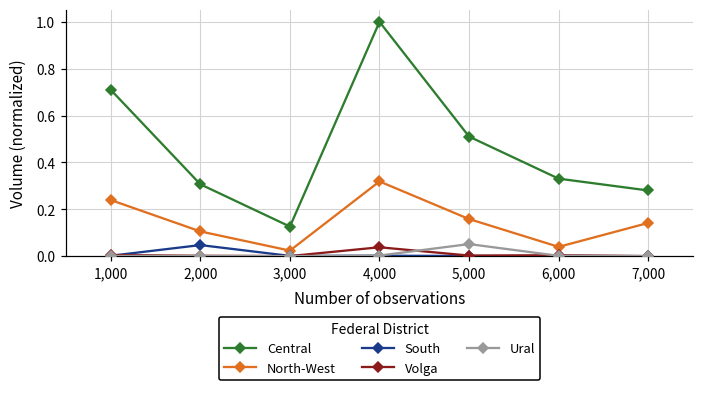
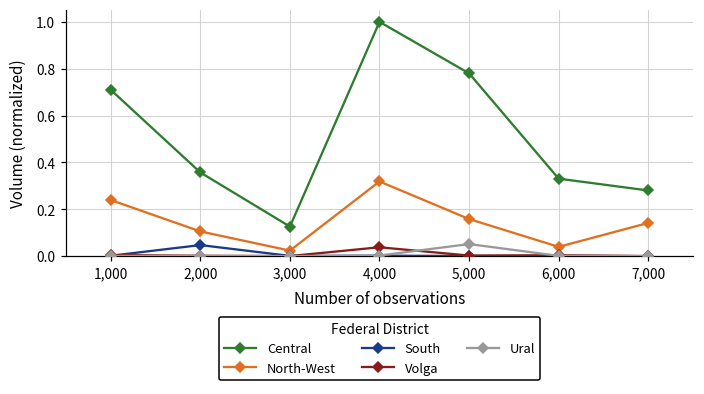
  {
    "Central": {
      "1,000": 0.71,
-     "2,000": 0.31,
+     "2,000": 0.36,
      "3,000": 0.13,
      "4,000": 1.00,
-     "5,000": 0.51,
+     "5,000": 0.78,
      "6,000": 0.33,
      "7,000": 0.28
    },
    "North-West": {
      "1,000": 0.24,
      "2,000": 0.11,
      "3,000": 0.02,
      "4,000": 0.32,
      "5,000": 0.16,
      "6,000": 0.04,
      "7,000": 0.14
    },
    "South": {
      "2,000": 0.05
    },
    "Volga": {
      "4,000": 0.04
    },
    "Ural": {
      "5,000": 0.05
    }
  }
